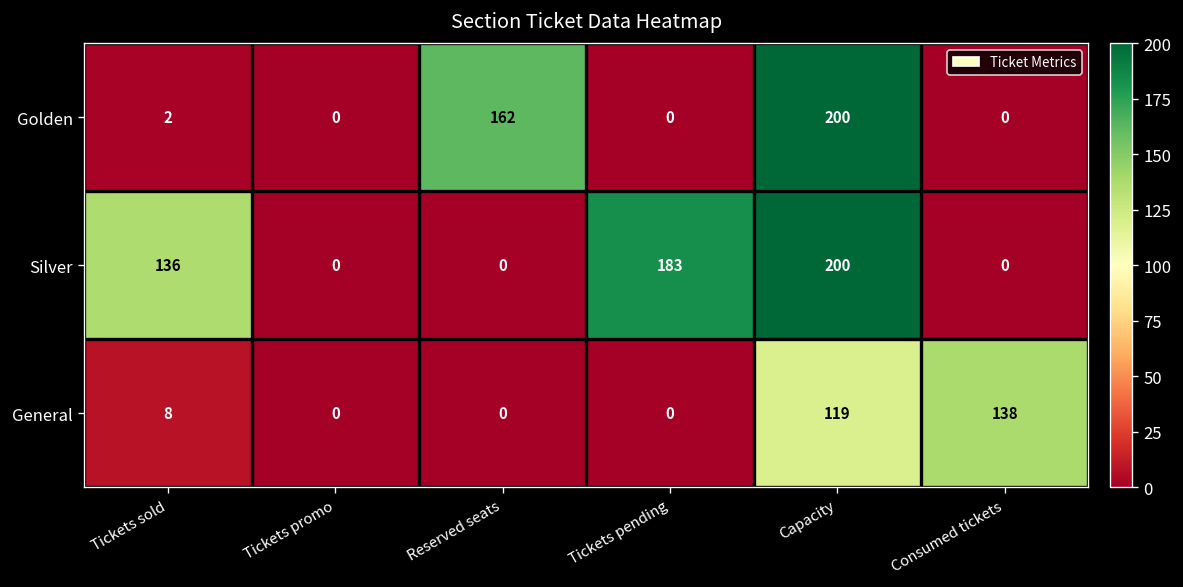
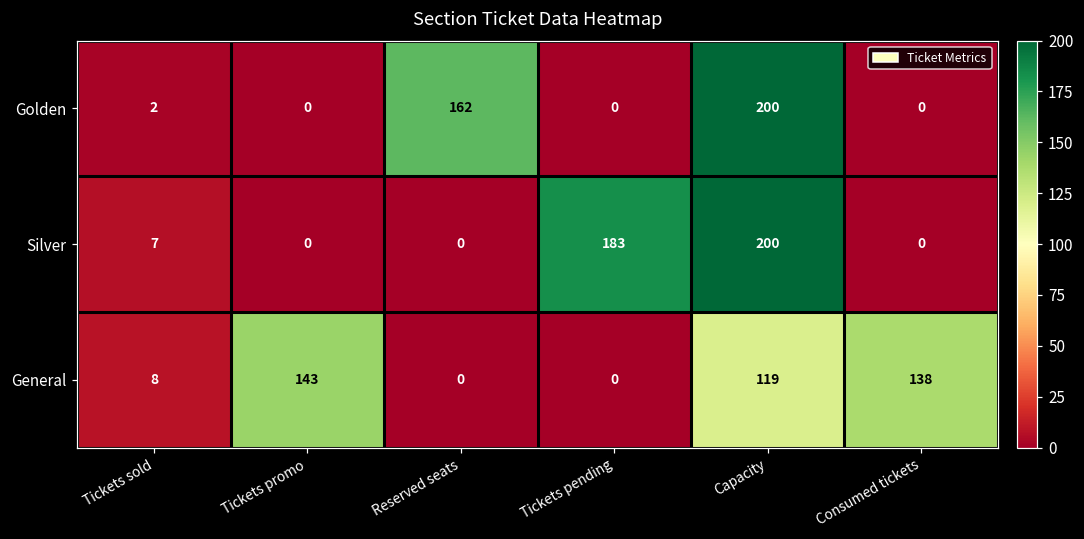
  {
    "Golden": {
      "Tickets sold": 2,
      "Tickets promo": 0,
      "Reserved seats": 162,
      "Tickets pending": 0,
      "Capacity": 200,
      "Consumed tickets": 0
    },
    "Silver": {
-     "Tickets sold": 136,
+     "Tickets sold": 7,
      "Tickets promo": 0,
      "Reserved seats": 0,
      "Tickets pending": 183,
      "Capacity": 200,
      "Consumed tickets": 0
    },
    "General": {
      "Tickets sold": 8,
-     "Tickets promo": 0,
+     "Tickets promo": 143,
      "Reserved seats": 0,
      "Tickets pending": 0,
      "Capacity": 119,
      "Consumed tickets": 138
    }
  }
